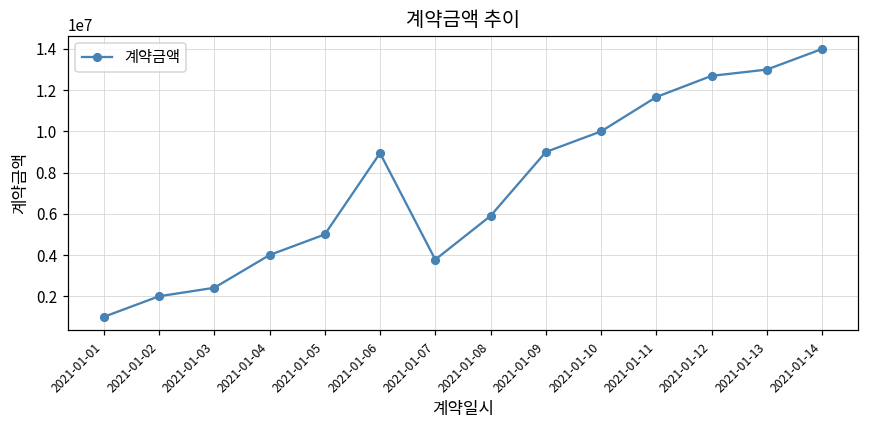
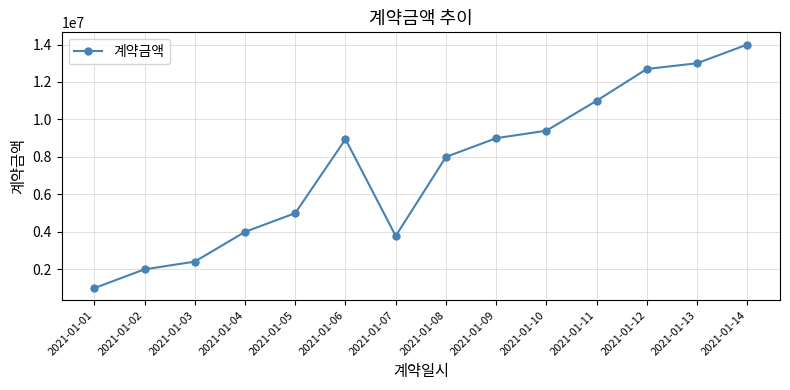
  {
    "2021-01-01": 1000000,
    "2021-01-02": 2000000,
    "2021-01-03": 2400000,
    "2021-01-04": 4000000,
    "2021-01-05": 5000000,
    "2021-01-06": 8900000,
    "2021-01-07": 3800000,
-   "2021-01-08": 5900000,
+   "2021-01-08": 8000000,
    "2021-01-09": 9000000,
-   "2021-01-10": 10000000,
-   "2021-01-11": 11700000,
+   "2021-01-10": 9400000,
+   "2021-01-11": 11000000,
    "2021-01-12": 12700000,
    "2021-01-13": 13000000,
    "2021-01-14": 14000000
  }
